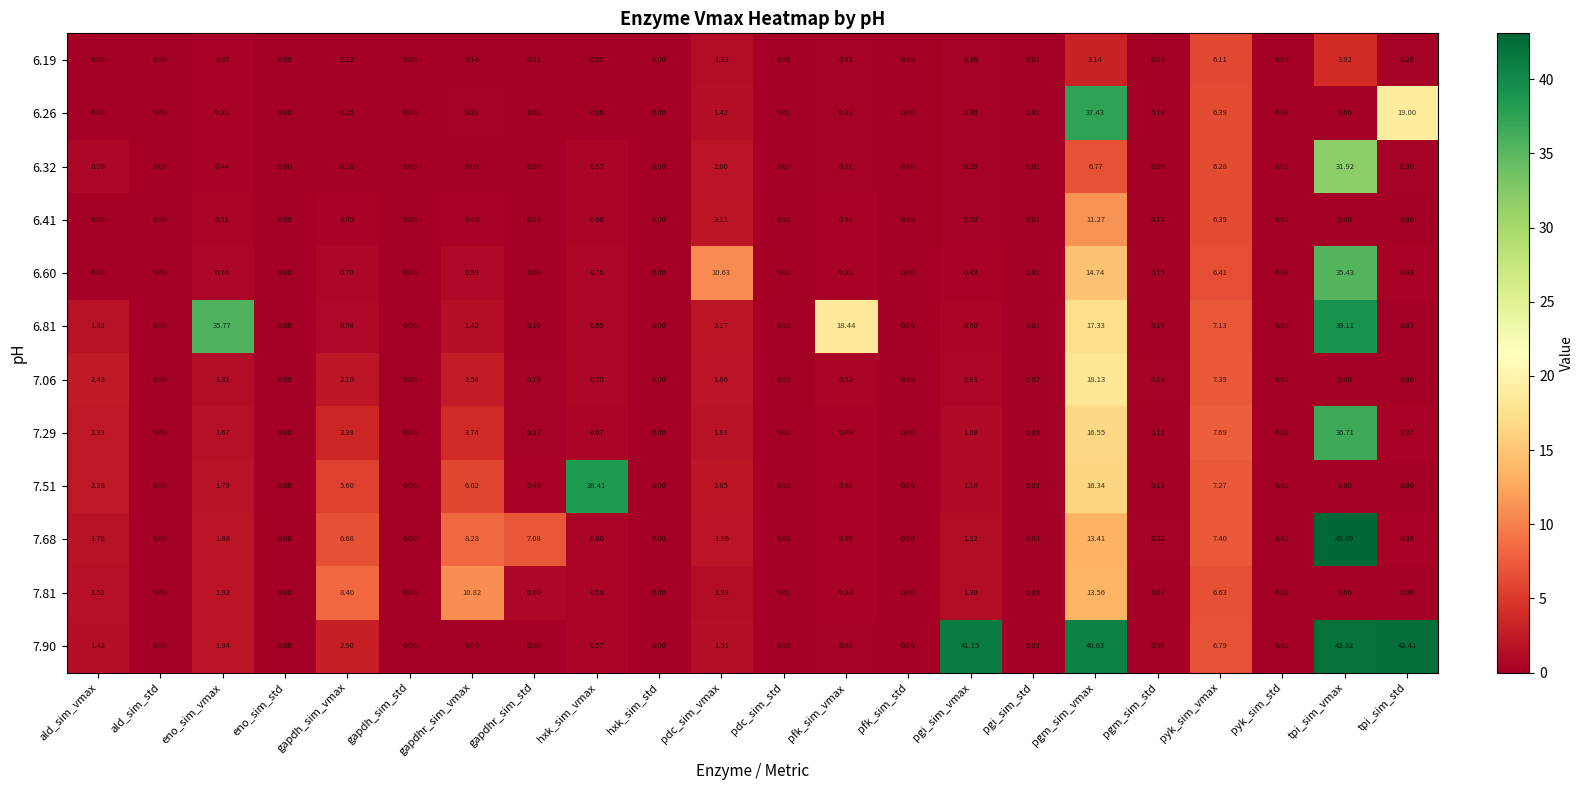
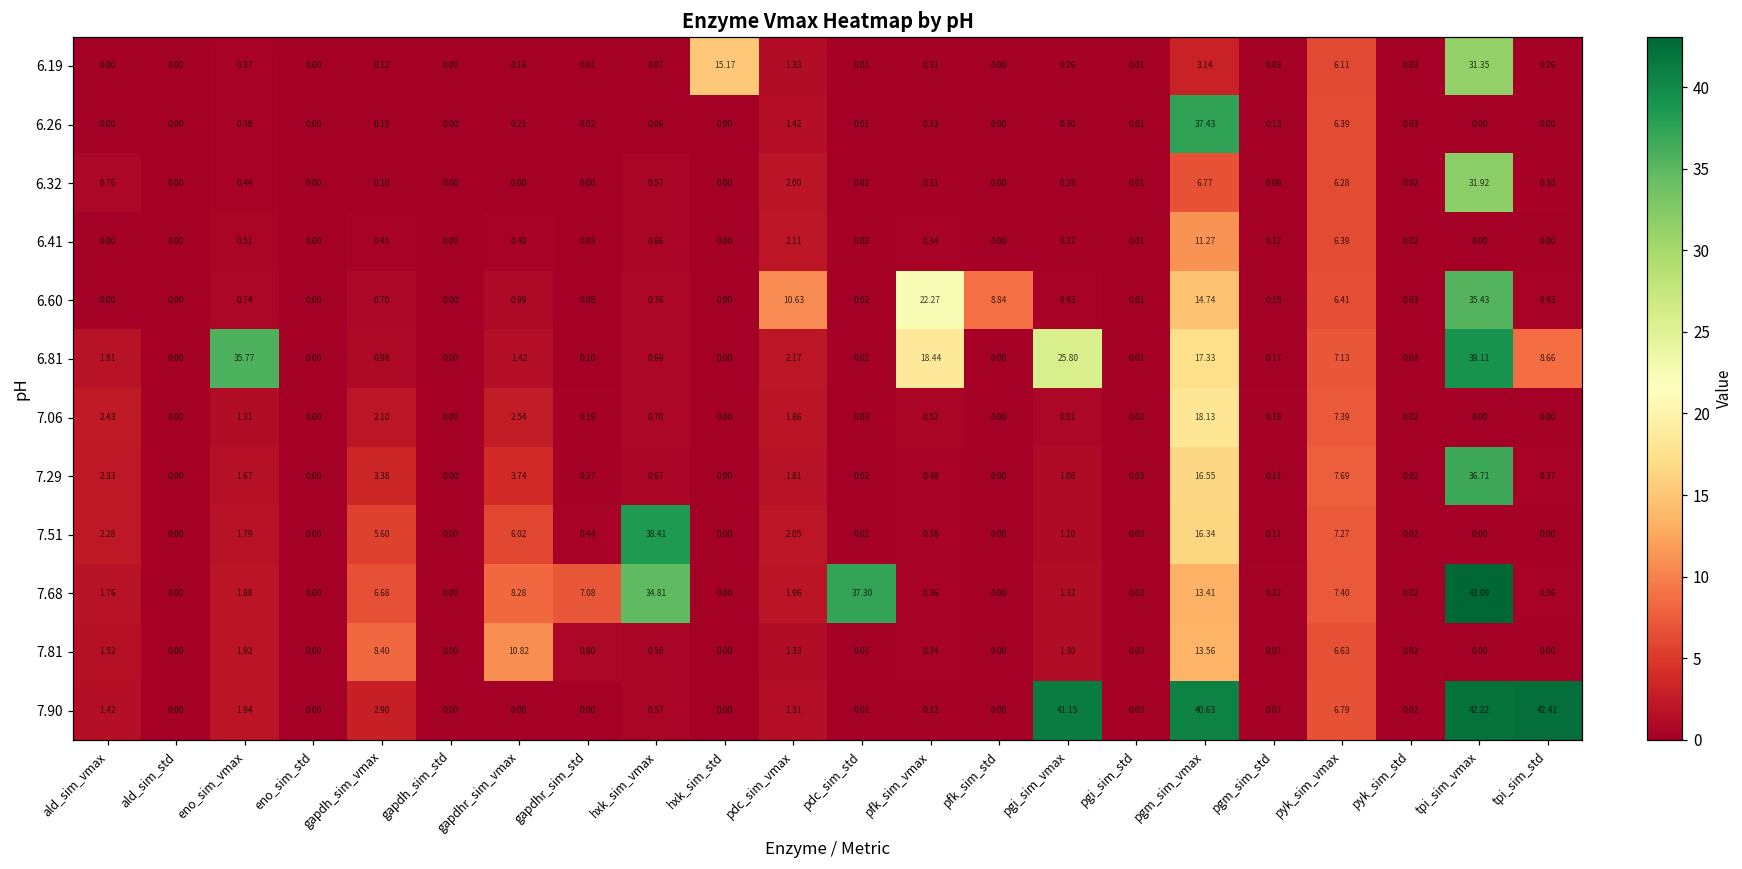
  {
    "6.19": {
      "ald_sim_vmax": 0.00,
      "ald_sim_std": 0.00,
      "eno_sim_vmax": 0.37,
      "eno_sim_std": 0.00,
      "gapdh_sim_vmax": 0.12,
      "gapdh_sim_std": 0.00,
      "gapdhr_sim_vmax": 0.16,
      "gapdhr_sim_std": 0.01,
      "hxk_sim_vmax": 0.07,
-     "hxk_sim_std": 0.00,
+     "hxk_sim_std": 15.17,
      "pdc_sim_vmax": 1.33,
      "pdc_sim_std": 0.01,
      "pfk_sim_vmax": 0.31,
      "pfk_sim_std": 0.00,
      "pgi_sim_vmax": 0.26,
      "pgi_sim_std": 0.01,
      "pgm_sim_vmax": 3.14,
      "pgm_sim_std": 0.03,
      "pyk_sim_vmax": 6.11,
      "pyk_sim_std": 0.03,
-     "tpi_sim_vmax": 3.92,
+     "tpi_sim_vmax": 31.35,
      "tpi_sim_std": 0.26
    },
    "6.26": {
      "ald_sim_vmax": 0.00,
      "ald_sim_std": 0.00,
      "eno_sim_vmax": 0.38,
      "eno_sim_std": 0.00,
      "gapdh_sim_vmax": 0.15,
      "gapdh_sim_std": 0.00,
      "gapdhr_sim_vmax": 0.21,
      "gapdhr_sim_std": 0.02,
      "hxk_sim_vmax": 0.06,
      "hxk_sim_std": 0.00,
      "pdc_sim_vmax": 1.42,
      "pdc_sim_std": 0.01,
      "pfk_sim_vmax": 0.33,
      "pfk_sim_std": 0.00,
      "pgi_sim_vmax": 0.30,
      "pgi_sim_std": 0.01,
      "pgm_sim_vmax": 37.43,
      "pgm_sim_std": 0.13,
      "pyk_sim_vmax": 6.39,
      "pyk_sim_std": 0.03,
      "tpi_sim_vmax": 0.00,
-     "tpi_sim_std": 19.00
+     "tpi_sim_std": 0.00
    },
    "6.60": {
      "ald_sim_vmax": 0.00,
      "ald_sim_std": 0.00,
      "eno_sim_vmax": 0.74,
      "eno_sim_std": 0.00,
      "gapdh_sim_vmax": 0.70,
      "gapdh_sim_std": 0.00,
      "gapdhr_sim_vmax": 0.99,
      "gapdhr_sim_std": 0.08,
      "hxk_sim_vmax": 0.76,
      "hxk_sim_std": 0.00,
      "pdc_sim_vmax": 10.63,
      "pdc_sim_std": 0.02,
-     "pfk_sim_vmax": 0.38,
-     "pfk_sim_std": 0.00,
+     "pfk_sim_vmax": 22.27,
+     "pfk_sim_std": 8.84,
      "pgi_sim_vmax": 0.43,
      "pgi_sim_std": 0.01,
      "pgm_sim_vmax": 14.74,
      "pgm_sim_std": 0.15,
      "pyk_sim_vmax": 6.41,
      "pyk_sim_std": 0.03,
      "tpi_sim_vmax": 35.43,
      "tpi_sim_std": 0.43
    },
    "6.81": {
      "ald_sim_vmax": 1.81,
      "ald_sim_std": 0.00,
      "eno_sim_vmax": 35.77,
      "eno_sim_std": 0.00,
      "gapdh_sim_vmax": 0.98,
      "gapdh_sim_std": 0.00,
      "gapdhr_sim_vmax": 1.42,
      "gapdhr_sim_std": 0.10,
      "hxk_sim_vmax": 0.69,
      "hxk_sim_std": 0.00,
      "pdc_sim_vmax": 2.17,
      "pdc_sim_std": 0.02,
      "pfk_sim_vmax": 18.44,
      "pfk_sim_std": 0.00,
-     "pgi_sim_vmax": 0.60,
+     "pgi_sim_vmax": 25.80,
      "pgi_sim_std": 0.01,
      "pgm_sim_vmax": 17.33,
      "pgm_sim_std": 0.17,
      "pyk_sim_vmax": 7.13,
      "pyk_sim_std": 0.03,
      "tpi_sim_vmax": 39.11,
-     "tpi_sim_std": 0.02
+     "tpi_sim_std": 8.66
    },
    "7.68": {
      "ald_sim_vmax": 1.76,
      "ald_sim_std": 0.00,
      "eno_sim_vmax": 1.88,
      "eno_sim_std": 0.00,
      "gapdh_sim_vmax": 6.68,
      "gapdh_sim_std": 0.00,
      "gapdhr_sim_vmax": 8.28,
      "gapdhr_sim_std": 7.08,
-     "hxk_sim_vmax": 0.60,
+     "hxk_sim_vmax": 34.81,
      "hxk_sim_std": 0.00,
      "pdc_sim_vmax": 1.96,
-     "pdc_sim_std": 0.01,
+     "pdc_sim_std": 37.30,
      "pfk_sim_vmax": 0.36,
      "pfk_sim_std": 0.00,
      "pgi_sim_vmax": 1.32,
      "pgi_sim_std": 0.03,
      "pgm_sim_vmax": 13.41,
      "pgm_sim_std": 0.22,
      "pyk_sim_vmax": 7.40,
      "pyk_sim_std": 0.02,
      "tpi_sim_vmax": 43.09,
      "tpi_sim_std": 0.36
    }
  }
